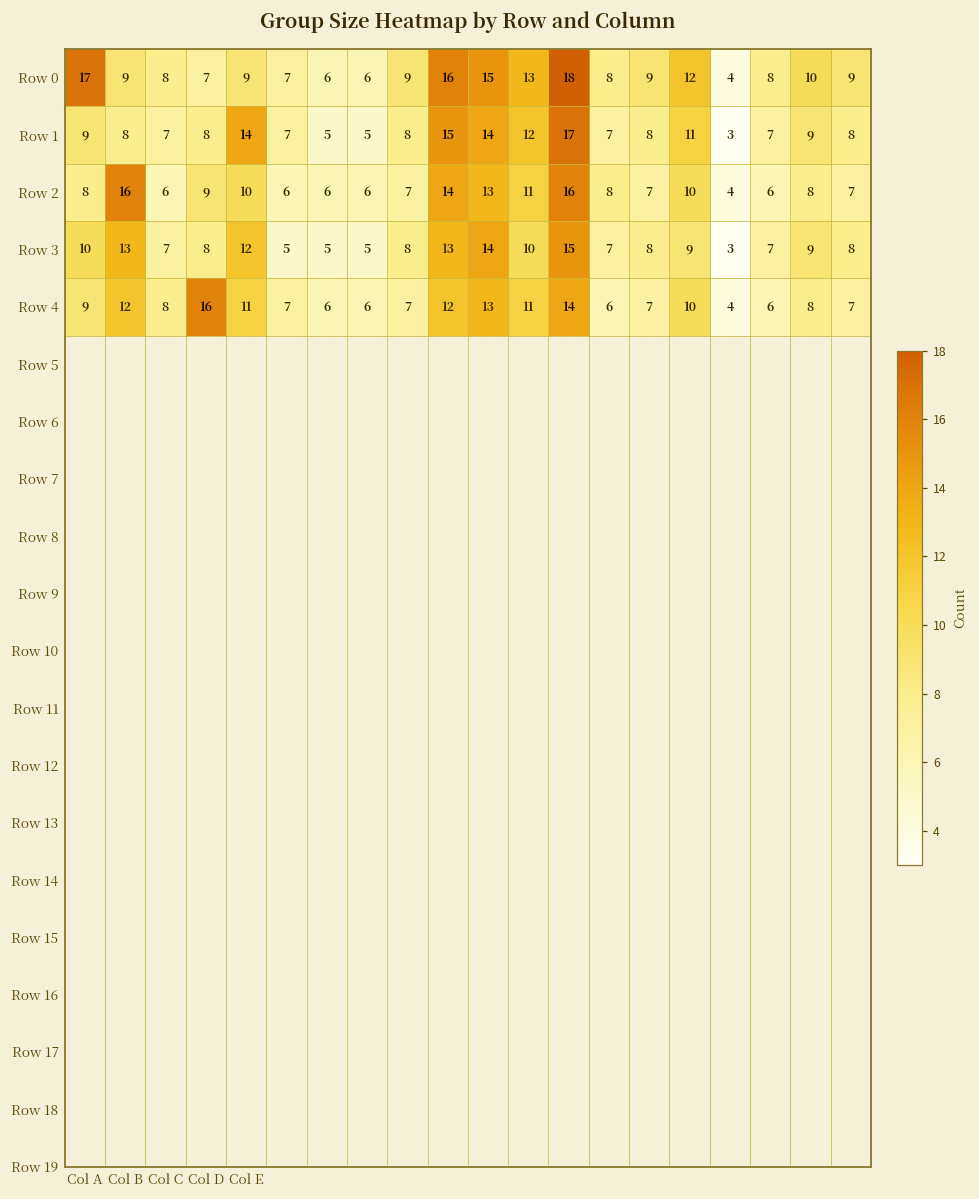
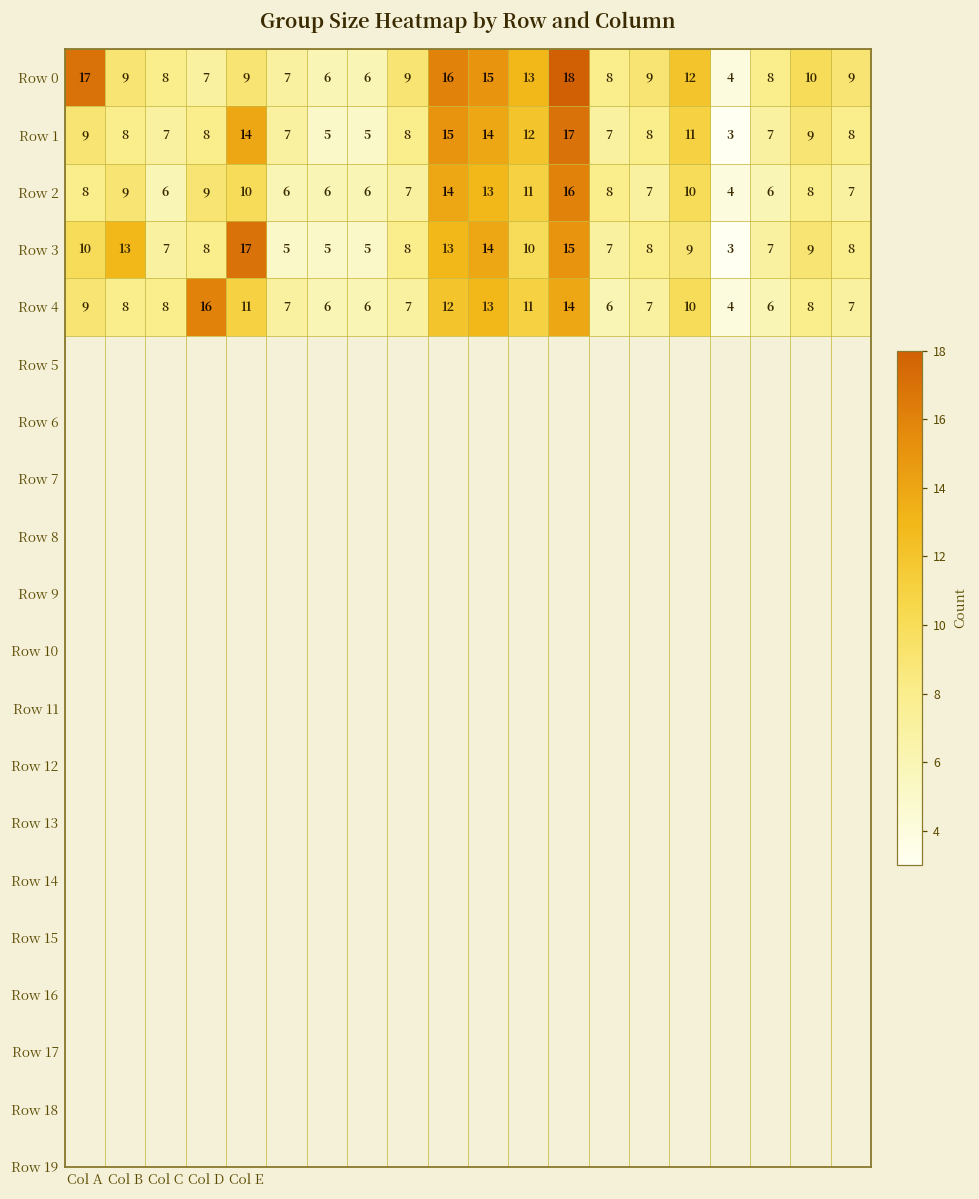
  {
    "Row 0": {
      "Col A": 17,
      "Col B": 9,
      "Col C": 8,
      "Col D": 7,
      "Col E": 9
    },
    "Row 1": {
      "Col A": 9,
      "Col B": 8,
      "Col C": 7,
      "Col D": 8,
      "Col E": 14
    },
    "Row 2": {
      "Col A": 8,
-     "Col B": 16,
+     "Col B": 9,
      "Col C": 6,
      "Col D": 9,
      "Col E": 10
    },
    "Row 3": {
      "Col A": 10,
      "Col B": 13,
      "Col C": 7,
      "Col D": 8,
-     "Col E": 12
+     "Col E": 17
    },
    "Row 4": {
      "Col A": 9,
-     "Col B": 12,
+     "Col B": 8,
      "Col C": 8,
      "Col D": 16,
      "Col E": 11
    }
  }
